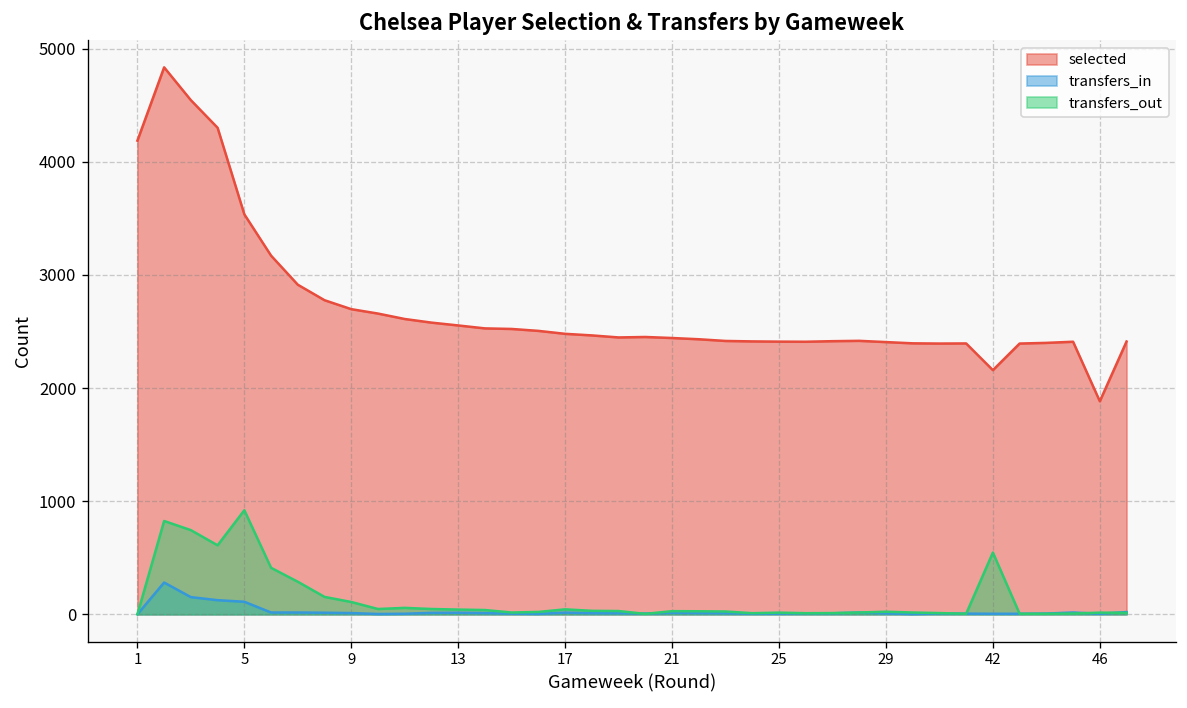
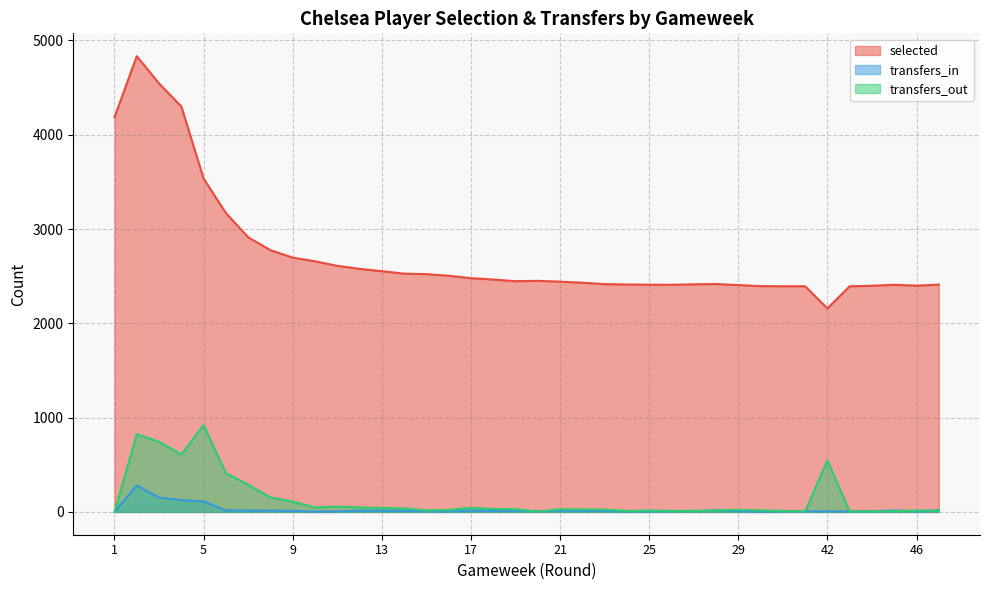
  {
    "selected": {
      "42": 2200,
-     "46": 1900
+     "46": 2400
    },
    "transfers_in": {
      "42": 0
    },
    "transfers_out": {
      "42": 500
    }
  }
